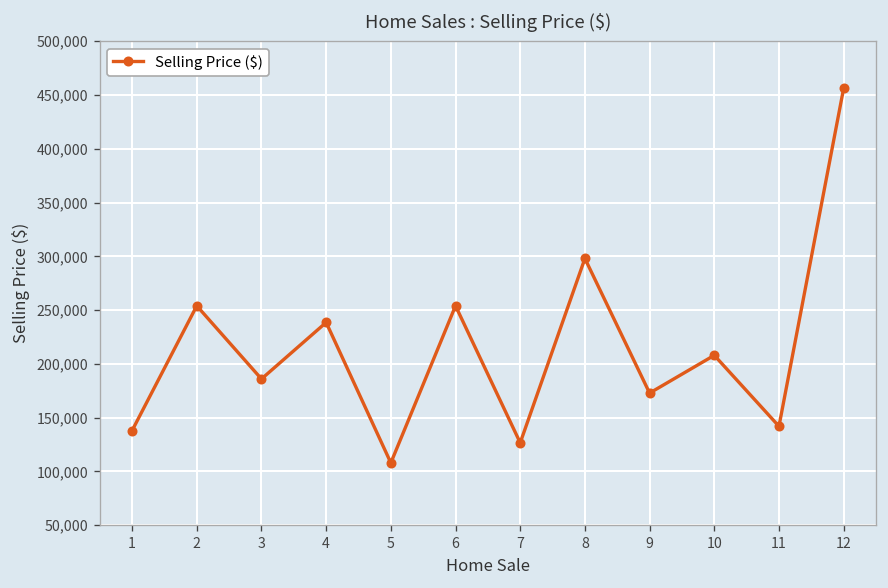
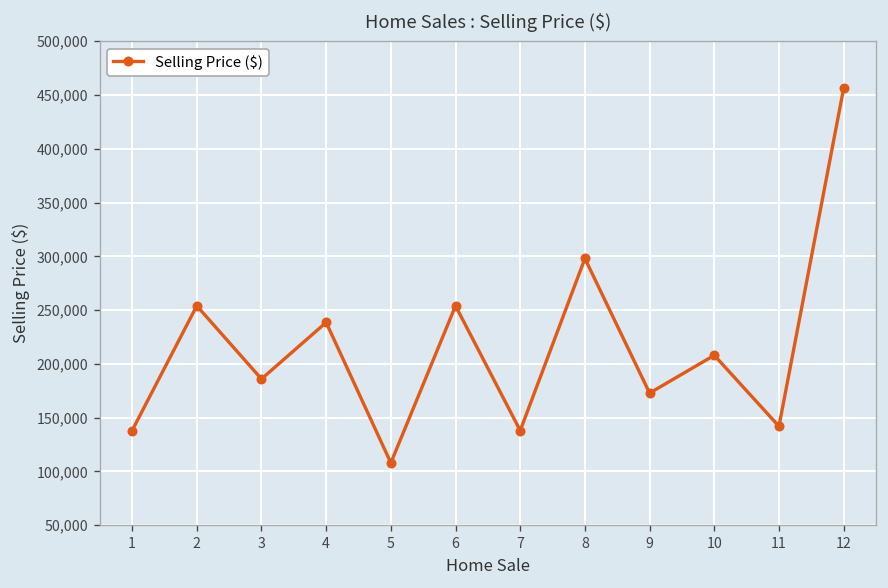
  {
    "1": "140,000",
    "2": "250,000",
    "3": "190,000",
    "4": "240,000",
    "5": "110,000",
    "6": "250,000",
-   "7": "130,000",
+   "7": "140,000",
    "8": "300,000",
    "9": "170,000",
    "10": "210,000",
    "11": "140,000",
    "12": "460,000"
  }
